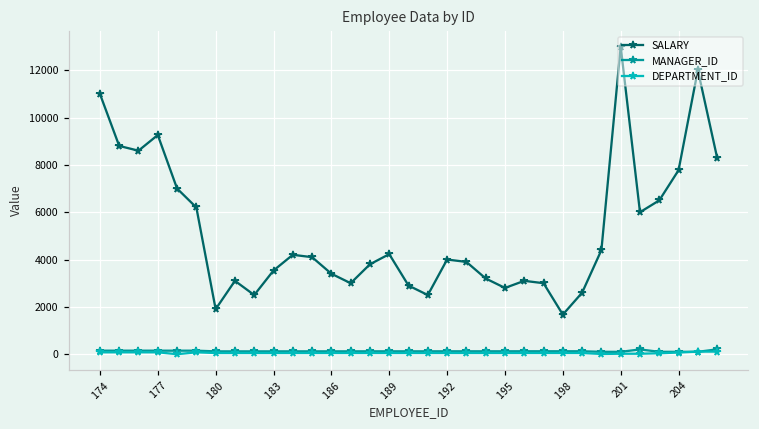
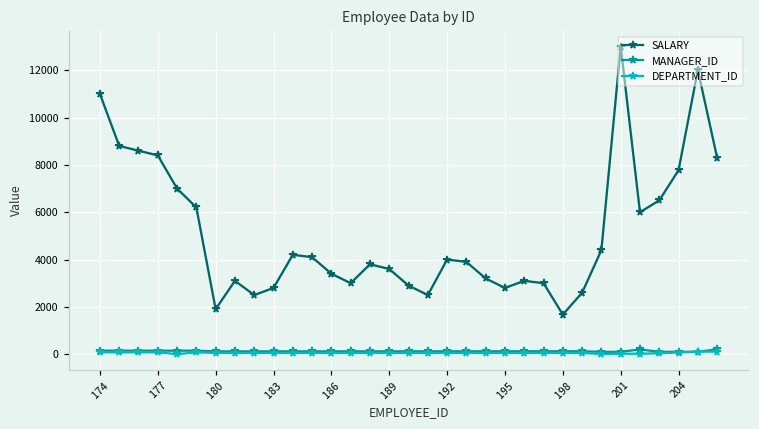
  {
    "SALARY": {
      "174": 11000,
-     "177": 9300,
+     "177": 8400,
      "180": 1900,
-     "183": 3500,
+     "183": 2800,
      "186": 3400,
-     "189": 4200,
+     "189": 3600,
      "192": 4000,
      "195": 2800,
      "198": 1700,
      "204": 7800
    }
  }
